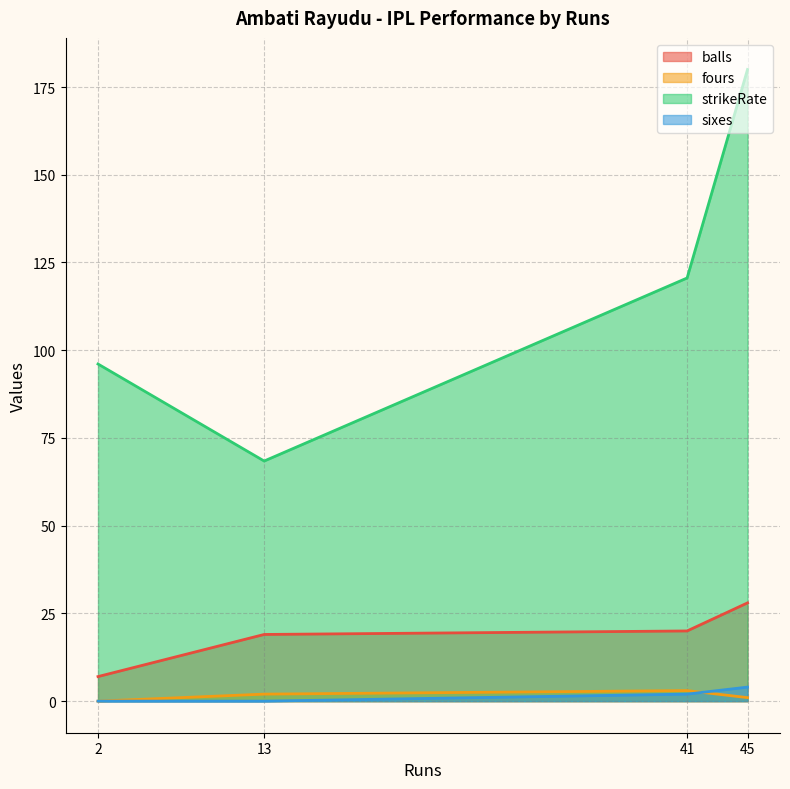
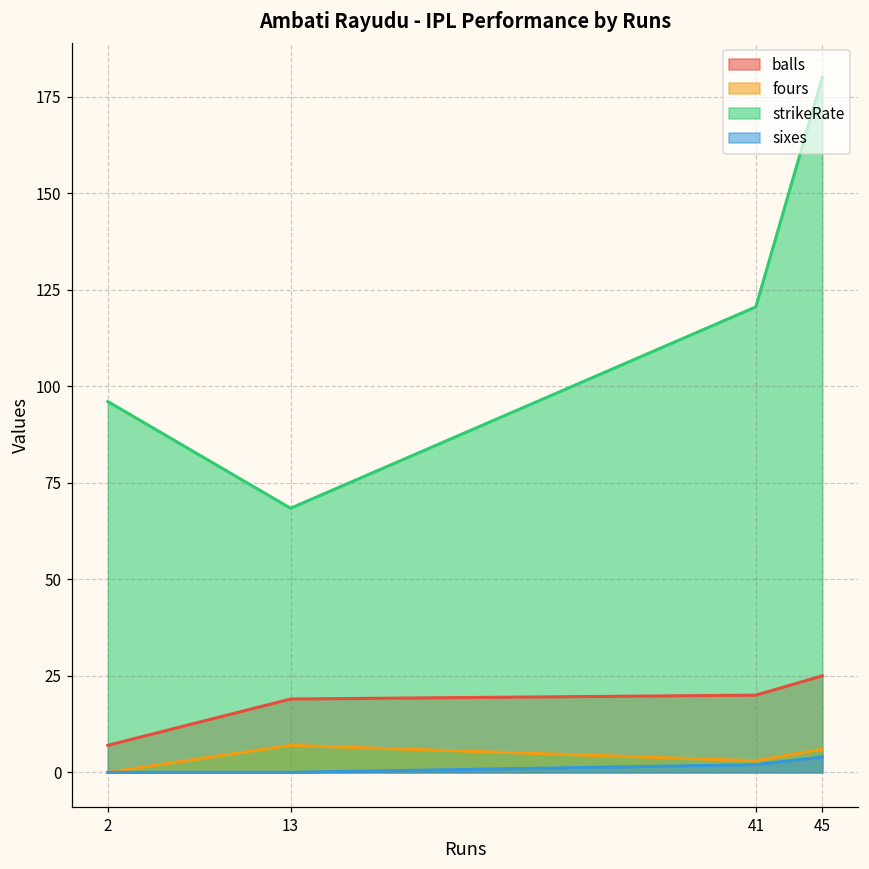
  {
    "balls": {
      "2": 7,
      "13": 19,
      "41": 20,
-     "45": 28
+     "45": 25
    },
    "fours": {
-     "13": 2,
+     "13": 7,
      "41": 3,
-     "45": 1
+     "45": 6
    },
    "strikeRate": {
      "2": 96,
      "13": 68,
      "41": 121
    },
    "sixes": {
      "13": 0,
      "41": 2,
      "45": 4
    }
  }
